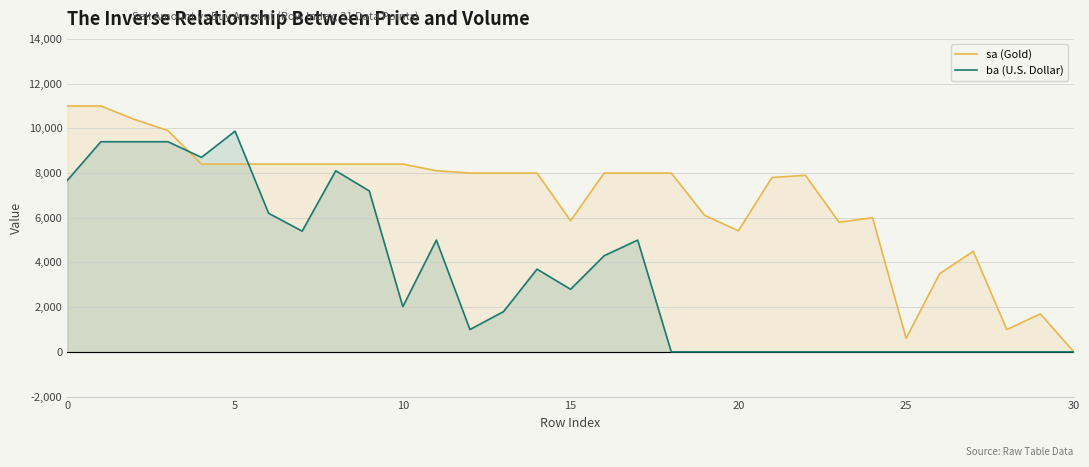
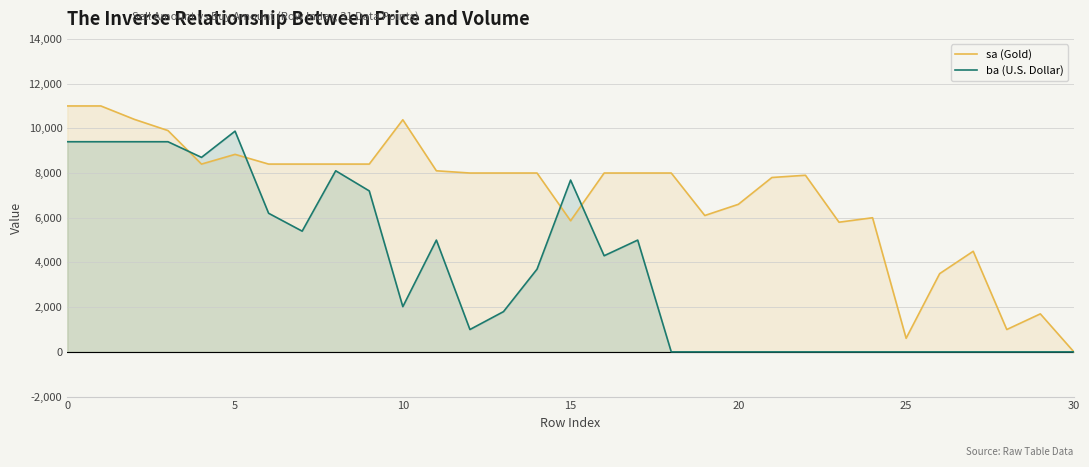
  {
    "sa (Gold)": {
      "0": "11,000",
-     "5": "8,400",
-     "10": "8,400",
+     "5": "8,800",
+     "10": "10,400",
      "15": "5,900",
-     "20": "5,400",
+     "20": "6,600",
      "25": "600"
    },
    "ba (U.S. Dollar)": {
-     "0": "7,700",
+     "0": "9,400",
      "5": "9,900",
      "10": "2,000",
-     "15": "2,800",
+     "15": "7,700",
      "20": "0",
      "25": "0"
    }
  }
